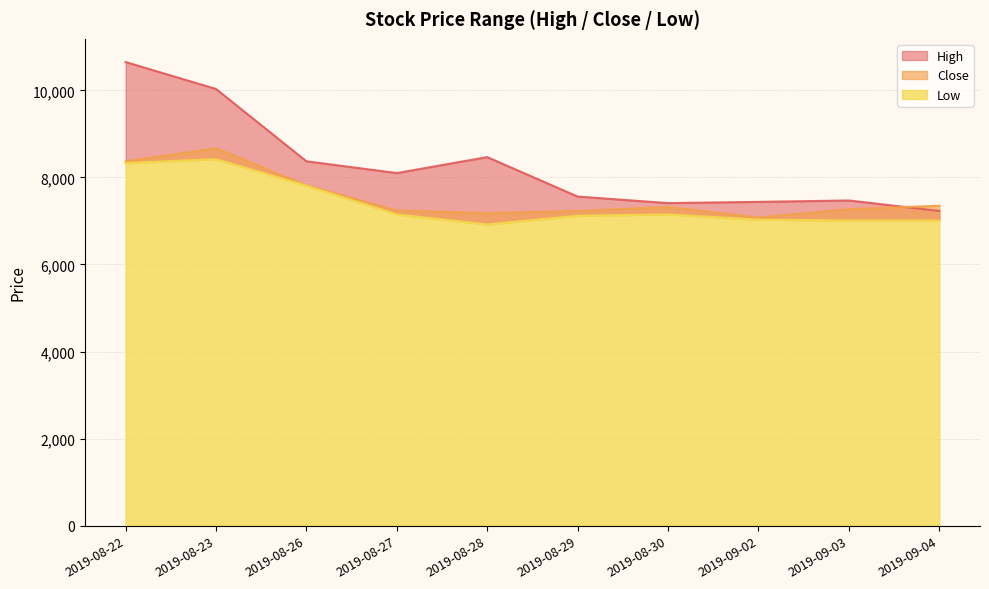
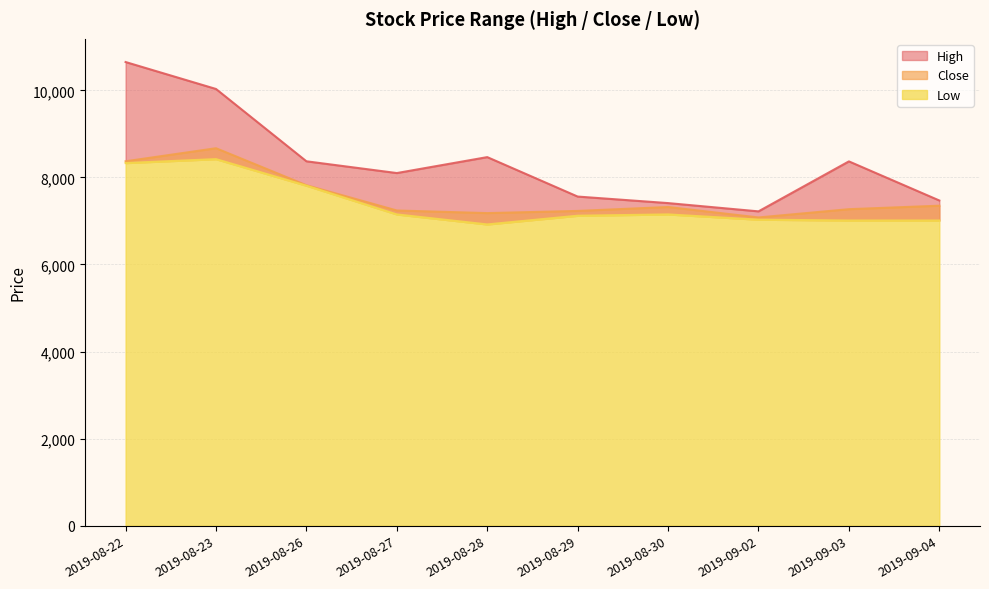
  {
    "High": {
      "2019-08-22": "10,700",
      "2019-08-23": "10,000",
      "2019-08-26": "8,400",
      "2019-08-27": "8,100",
      "2019-08-28": "8,500",
      "2019-08-29": "7,600",
      "2019-08-30": "7,400",
-     "2019-09-02": "7,400",
-     "2019-09-03": "7,500",
-     "2019-09-04": "7,200"
+     "2019-09-02": "7,200",
+     "2019-09-03": "8,400",
+     "2019-09-04": "7,500"
    }
  }
